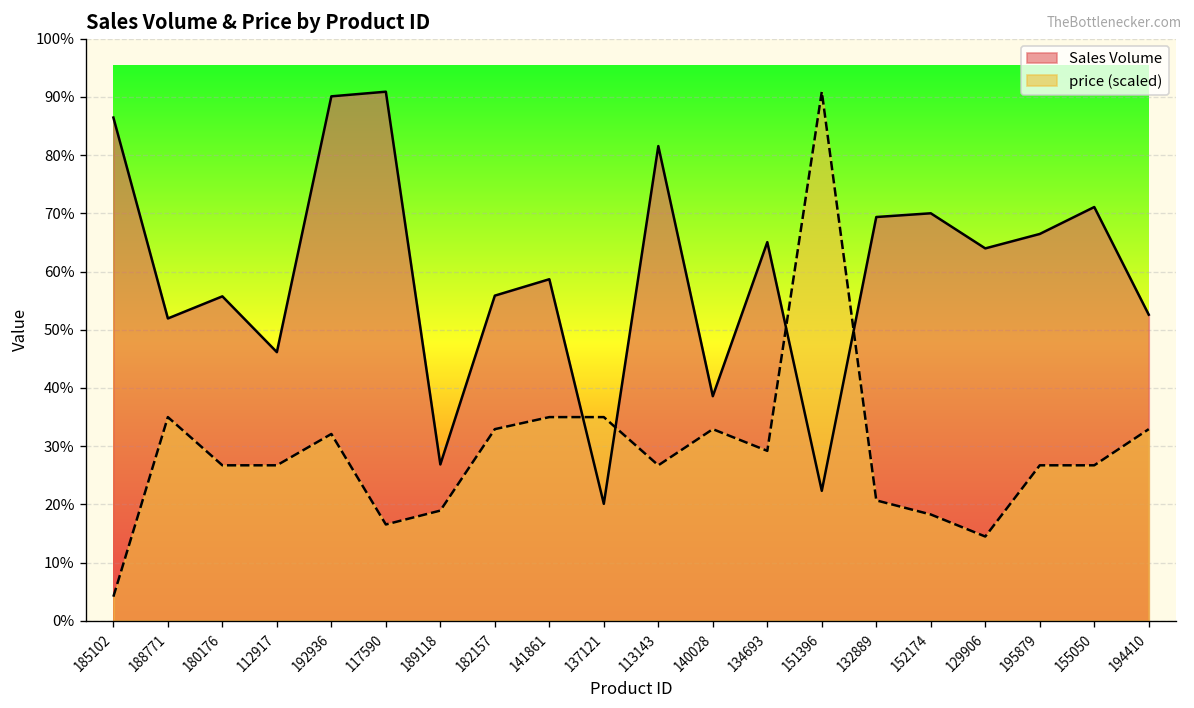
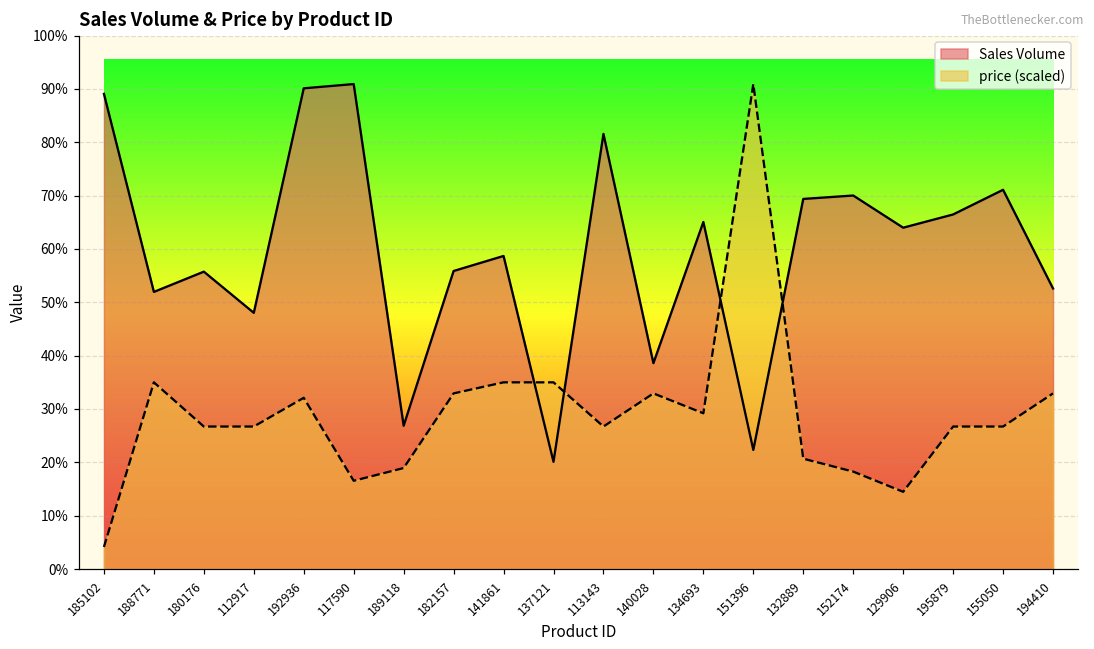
  {
    "Sales Volume": {
-     "185102": "86%",
+     "185102": "89%",
      "188771": "52%",
      "180176": "56%",
-     "112917": "46%",
+     "112917": "48%",
      "192936": "90%",
      "117590": "91%",
      "189118": "27%",
      "182157": "56%",
      "141861": "59%",
      "137121": "20%",
      "113143": "82%",
      "140028": "39%",
      "134693": "65%",
      "151396": "22%",
      "132889": "69%",
      "152174": "70%",
      "129906": "64%",
      "195879": "66%",
      "155050": "71%",
      "194410": "53%"
    },
    "price (scaled)": {
      "185102": "4%",
      "188771": "35%",
      "180176": "27%",
      "112917": "27%",
      "192936": "32%",
      "117590": "17%",
      "189118": "19%",
      "182157": "33%",
      "141861": "35%",
      "137121": "35%",
      "113143": "27%",
      "140028": "33%",
      "134693": "29%",
      "151396": "91%",
      "132889": "21%",
      "152174": "18%",
      "129906": "14%",
      "195879": "27%",
      "155050": "27%",
      "194410": "33%"
    }
  }
